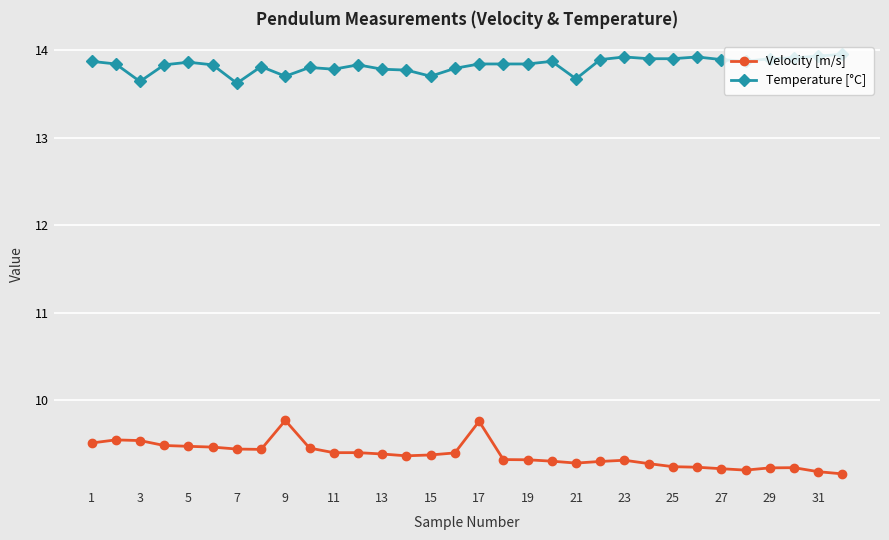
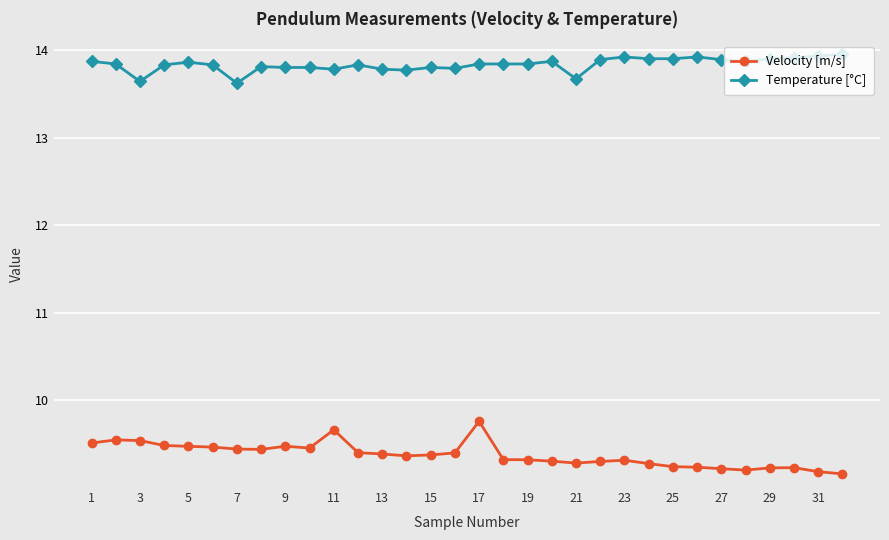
  {
    "Velocity [m/s]": {
      "1": 9.5,
      "3": 9.5,
      "5": 9.5,
      "7": 9.4,
-     "9": 9.8,
-     "11": 9.4,
+     "9": 9.5,
+     "11": 9.7,
      "13": 9.4,
      "15": 9.4,
      "17": 9.8,
      "19": 9.3,
      "21": 9.3,
      "23": 9.3,
      "25": 9.2,
      "27": 9.2,
      "29": 9.2,
      "31": 9.2
    },
    "Temperature [°C]": {
      "1": 13.9,
      "3": 13.6,
      "5": 13.9,
      "7": 13.6,
-     "9": 13.7,
+     "9": 13.8,
      "11": 13.8,
      "13": 13.8,
-     "15": 13.7,
+     "15": 13.8,
      "17": 13.8,
      "19": 13.8,
      "21": 13.7,
      "23": 13.9,
      "25": 13.9,
      "27": 13.9
    }
  }
